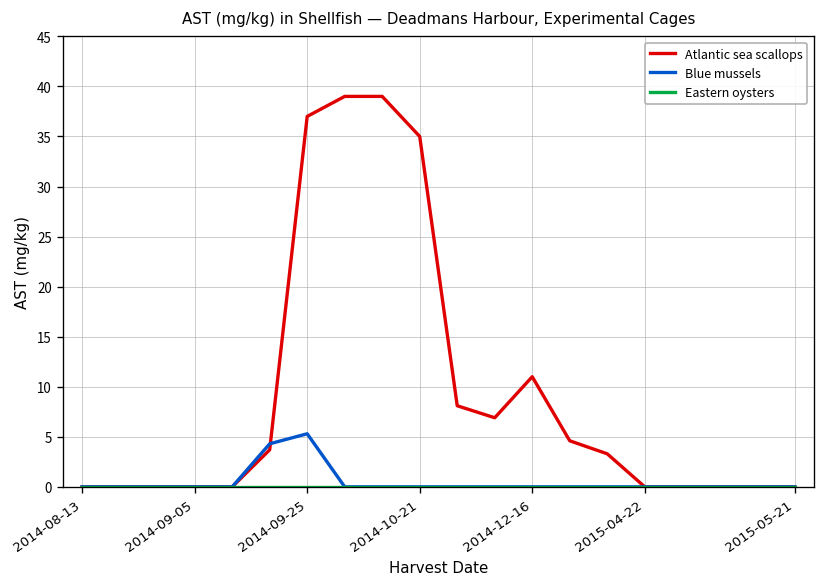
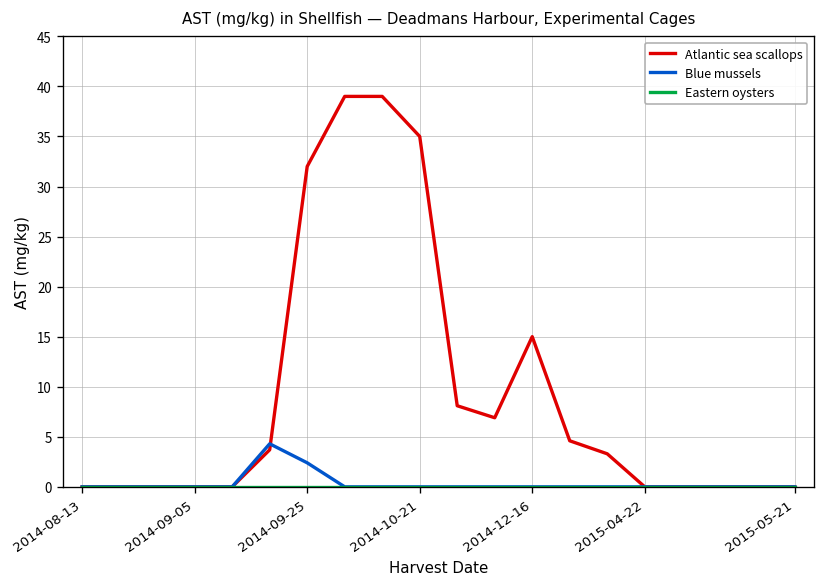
  {
    "Atlantic sea scallops": {
-     "2014-09-25": 37,
+     "2014-09-25": 32,
      "2014-10-21": 35,
-     "2014-12-16": 11
+     "2014-12-16": 15
    },
    "Blue mussels": {
-     "2014-09-25": 5
+     "2014-09-25": 2
    },
    "Eastern oysters": {
      "2014-09-25": 0
    }
  }
